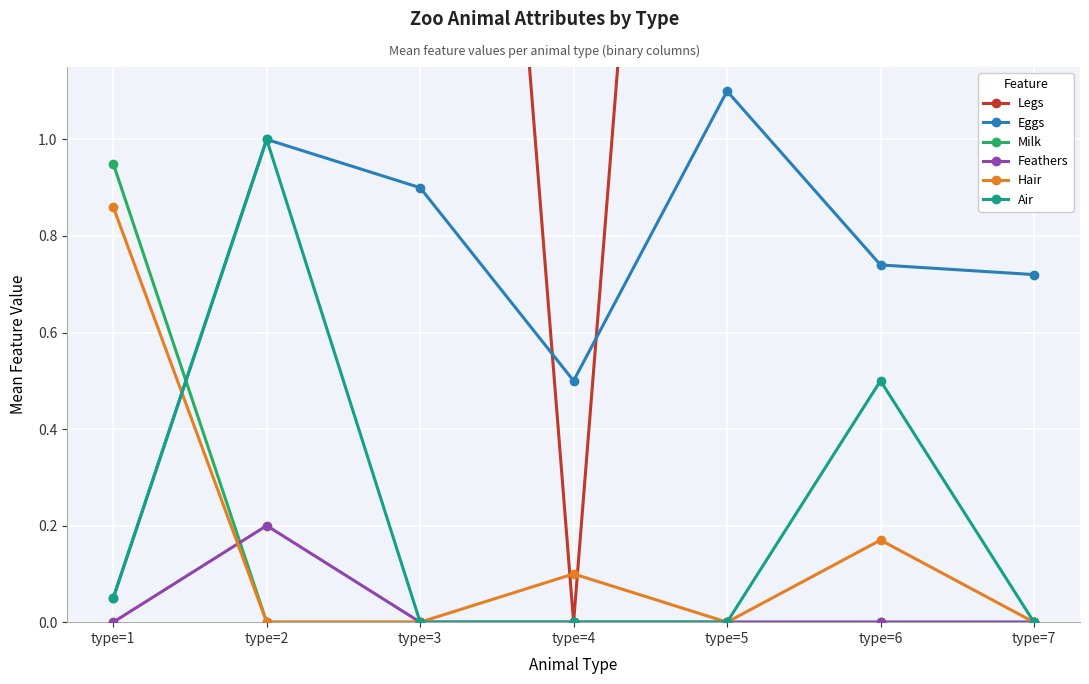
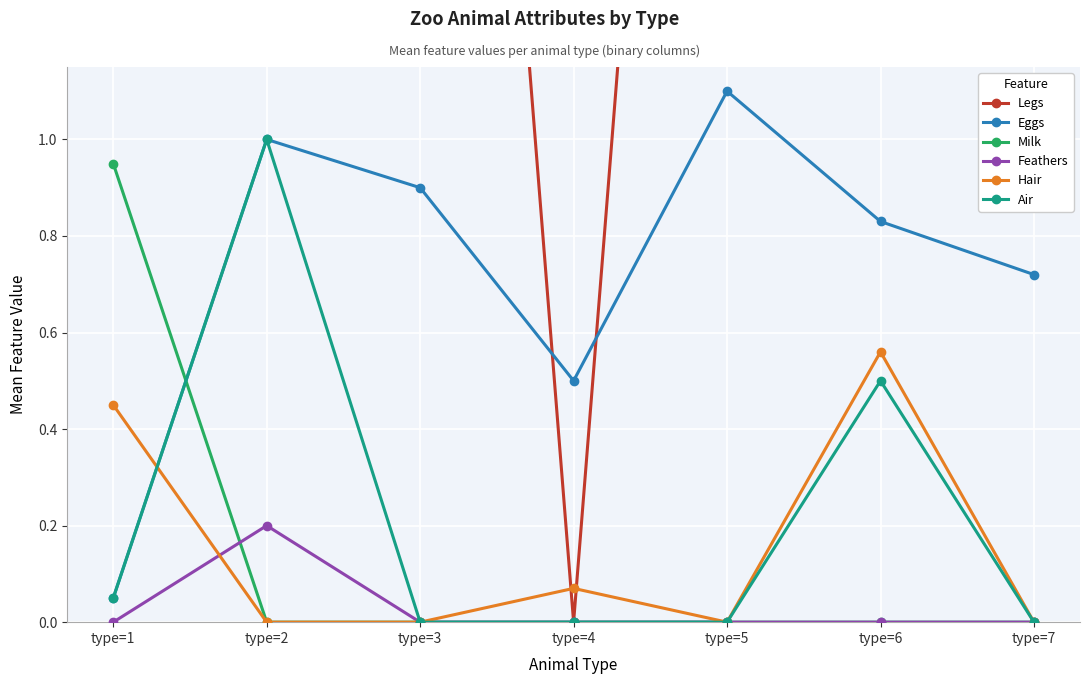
  {
    "Eggs": {
      "type=3": 0.90,
      "type=4": 0.50,
      "type=5": 1.10,
-     "type=6": 0.74,
+     "type=6": 0.83,
      "type=7": 0.72
    },
    "Feathers": {
      "type=1": 0.00,
      "type=2": 0.20
    },
    "Hair": {
-     "type=1": 0.86,
-     "type=4": 0.10,
-     "type=6": 0.17
+     "type=1": 0.45,
+     "type=4": 0.07,
+     "type=6": 0.56
    }
  }
